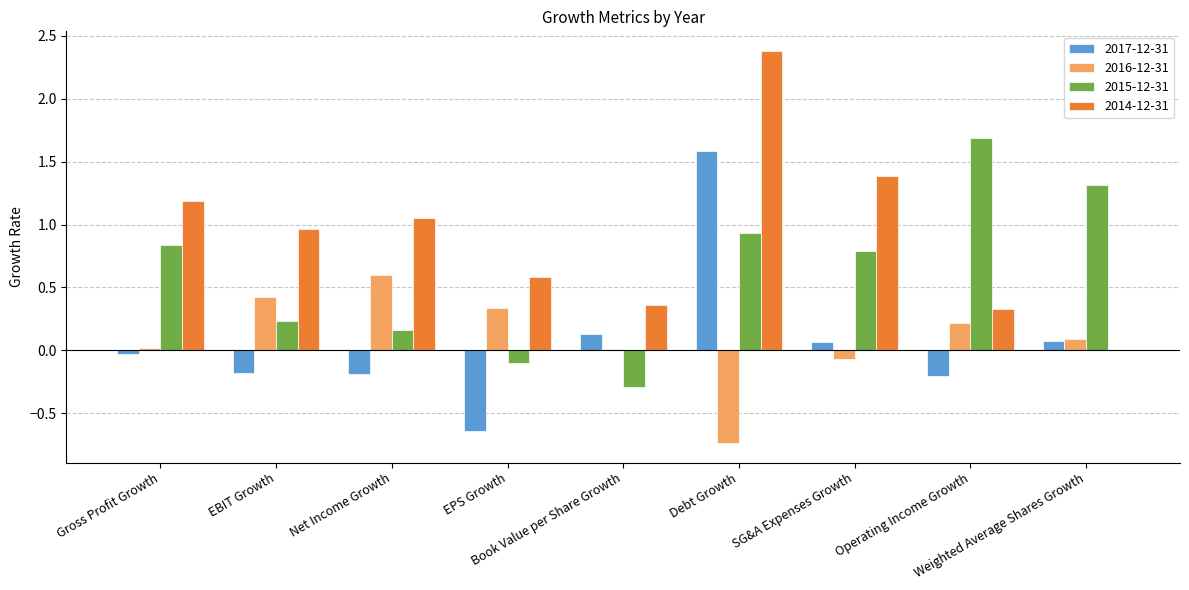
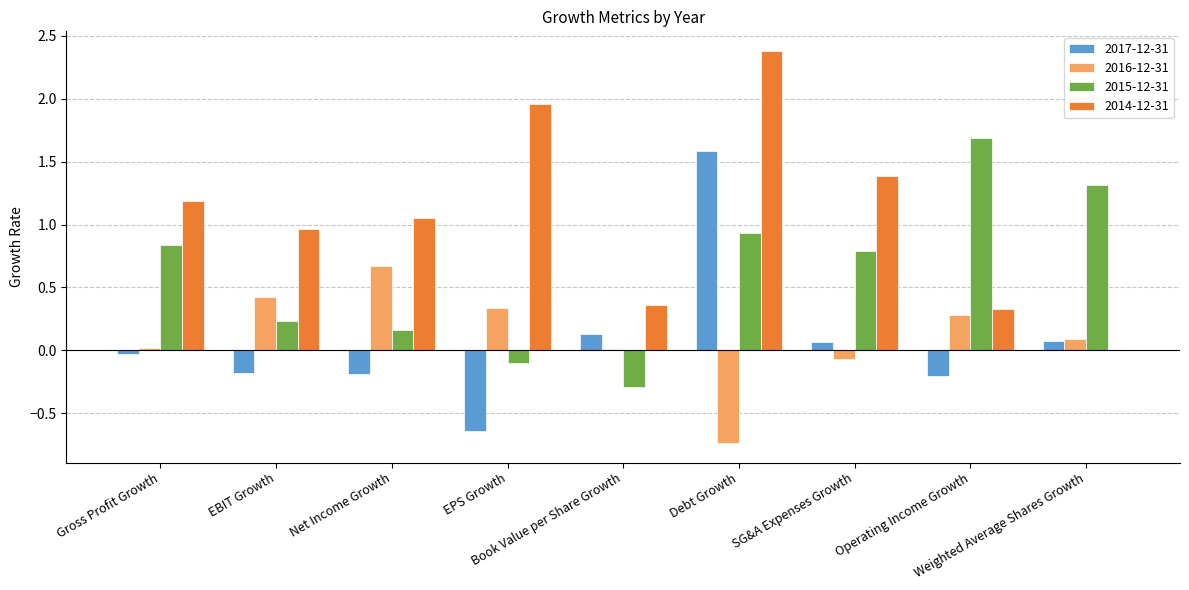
  {
    "2017-12-31": {
      "Gross Profit Growth": -0.03,
      "EBIT Growth": -0.18,
      "Net Income Growth": -0.19,
      "EPS Growth": -0.64,
      "Book Value per Share Growth": 0.13,
      "Debt Growth": 1.58,
      "SG&A Expenses Growth": 0.06,
      "Operating Income Growth": -0.20,
      "Weighted Average Shares Growth": 0.07
    },
    "2016-12-31": {
      "EBIT Growth": 0.42,
-     "Net Income Growth": 0.60,
+     "Net Income Growth": 0.67,
      "EPS Growth": 0.34,
      "Debt Growth": -0.74,
      "SG&A Expenses Growth": -0.07,
-     "Operating Income Growth": 0.22,
+     "Operating Income Growth": 0.28,
      "Weighted Average Shares Growth": 0.09
    },
    "2015-12-31": {
      "Gross Profit Growth": 0.84,
      "EBIT Growth": 0.23,
      "Net Income Growth": 0.16,
      "EPS Growth": -0.10,
      "Book Value per Share Growth": -0.29,
      "Debt Growth": 0.94,
      "SG&A Expenses Growth": 0.79,
      "Operating Income Growth": 1.69,
      "Weighted Average Shares Growth": 1.31
    },
    "2014-12-31": {
      "Gross Profit Growth": 1.19,
      "EBIT Growth": 0.97,
      "Net Income Growth": 1.05,
-     "EPS Growth": 0.58,
+     "EPS Growth": 1.96,
      "Book Value per Share Growth": 0.36,
      "Debt Growth": 2.38,
      "SG&A Expenses Growth": 1.39,
      "Operating Income Growth": 0.33
    }
  }
